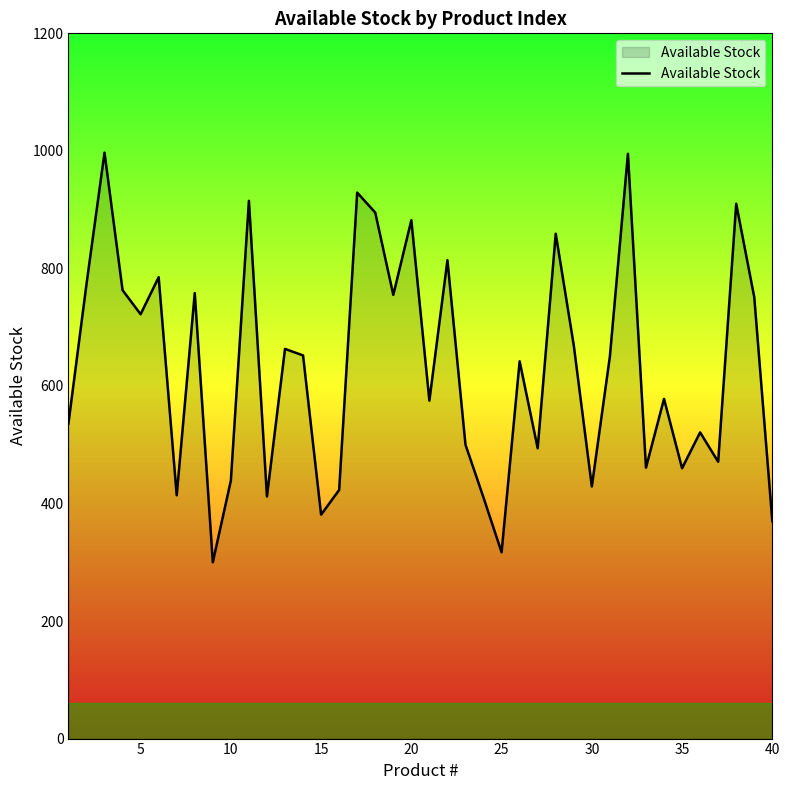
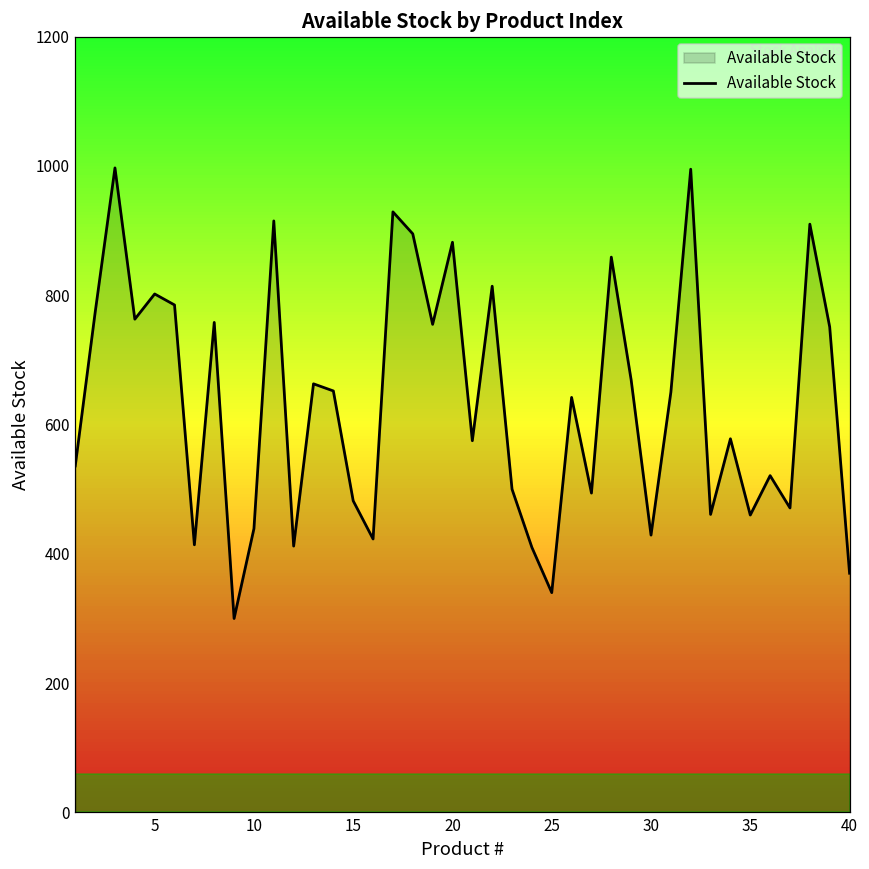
  {
-   "5": 720,
+   "5": 800,
    "10": 440,
-   "15": 380,
+   "15": 480,
    "20": 880,
-   "25": 320,
+   "25": 340,
    "30": 430,
    "35": 460,
    "40": 370
  }
